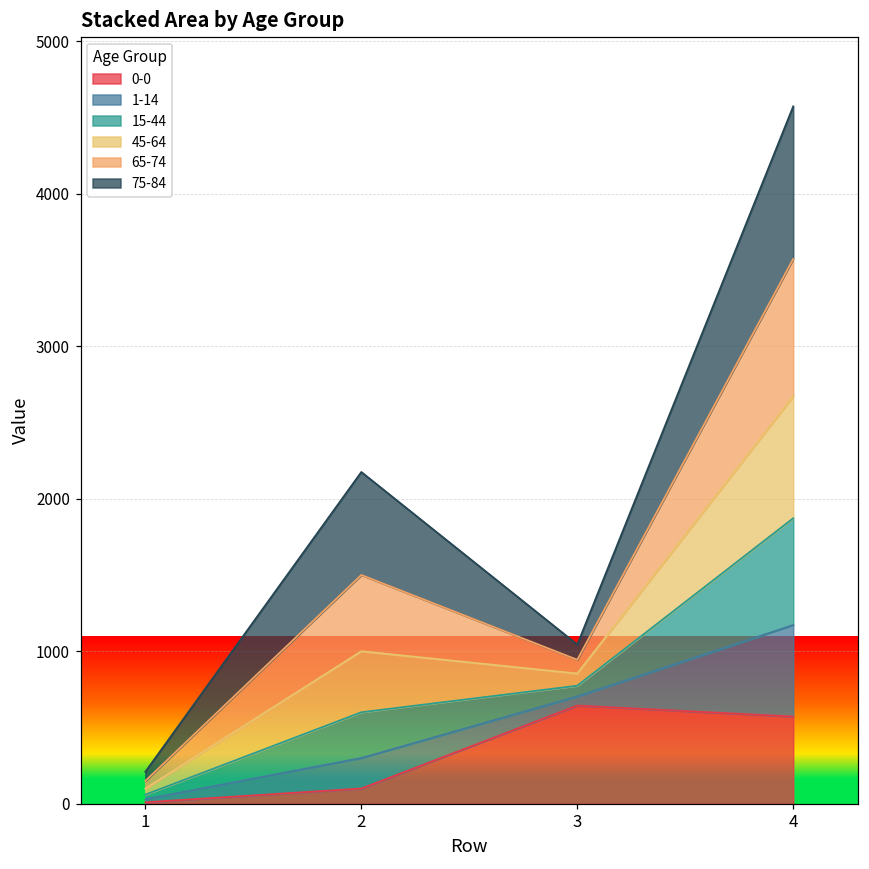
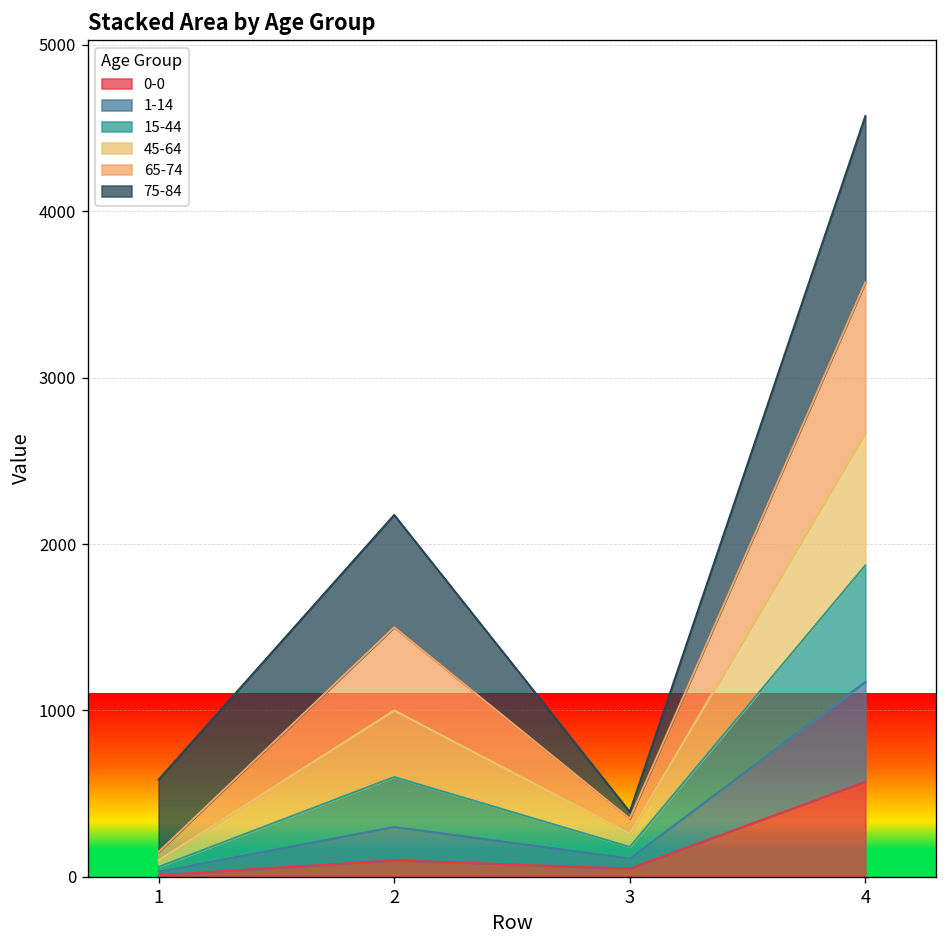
  {
    "0-0": {
      "1": 10,
      "2": 100,
-     "3": 640,
+     "3": 50,
      "4": 570
    },
    "75-84": {
-     "1": 60,
+     "1": 430,
      "2": 680,
-     "3": 100,
+     "3": 40,
      "4": 1000
    }
  }
